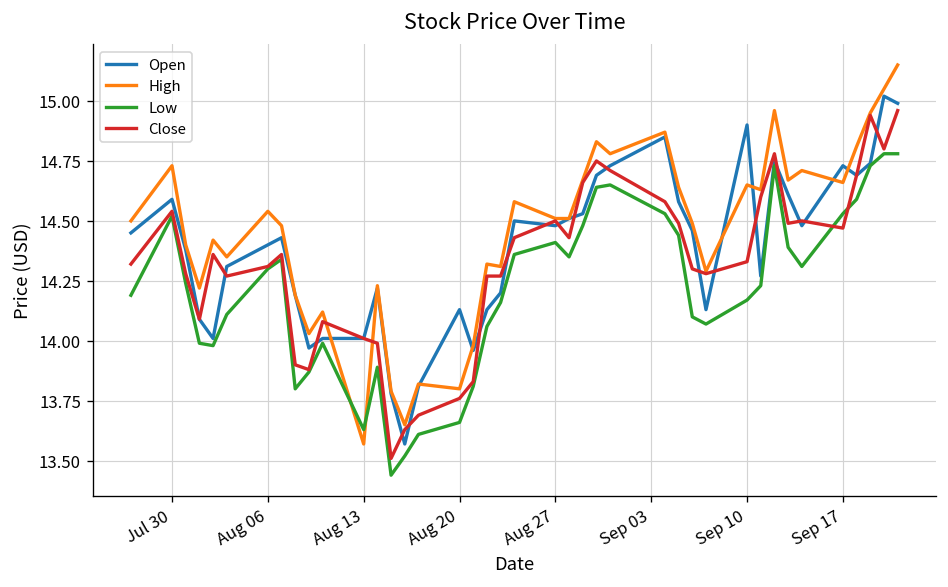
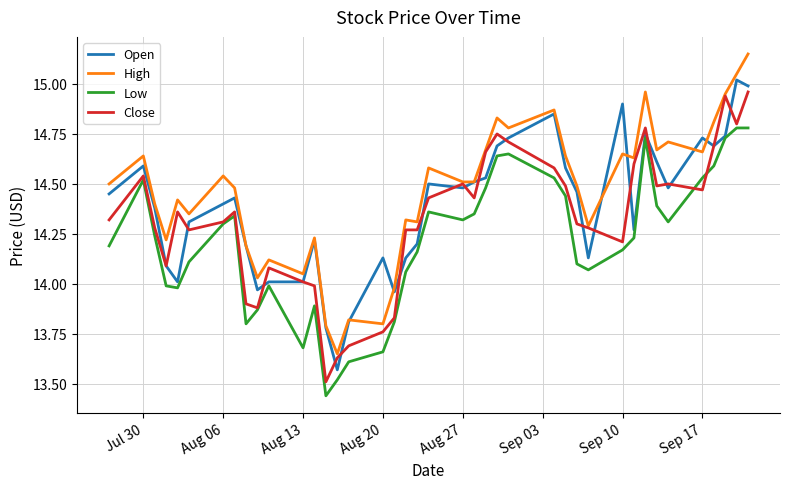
  {
    "Open": {
      "Jul 30": 14.59,
      "Aug 06": 14.40,
      "Aug 20": 14.13,
      "Aug 27": 14.48,
      "Sep 10": 14.90,
      "Sep 17": 14.73
    },
    "High": {
-     "Jul 30": 14.73,
+     "Jul 30": 14.64,
      "Aug 06": 14.54,
-     "Aug 13": 13.57,
+     "Aug 13": 14.05,
      "Aug 20": 13.80,
      "Sep 10": 14.65,
      "Sep 17": 14.66
    },
    "Low": {
      "Jul 30": 14.52,
-     "Aug 13": 13.63,
+     "Aug 13": 13.68,
      "Aug 20": 13.66,
-     "Aug 27": 14.41,
+     "Aug 27": 14.32,
      "Sep 10": 14.17,
      "Sep 17": 14.53
    },
    "Close": {
      "Jul 30": 14.54,
      "Aug 20": 13.76,
-     "Sep 10": 14.33,
+     "Sep 10": 14.21,
      "Sep 17": 14.47
    }
  }
